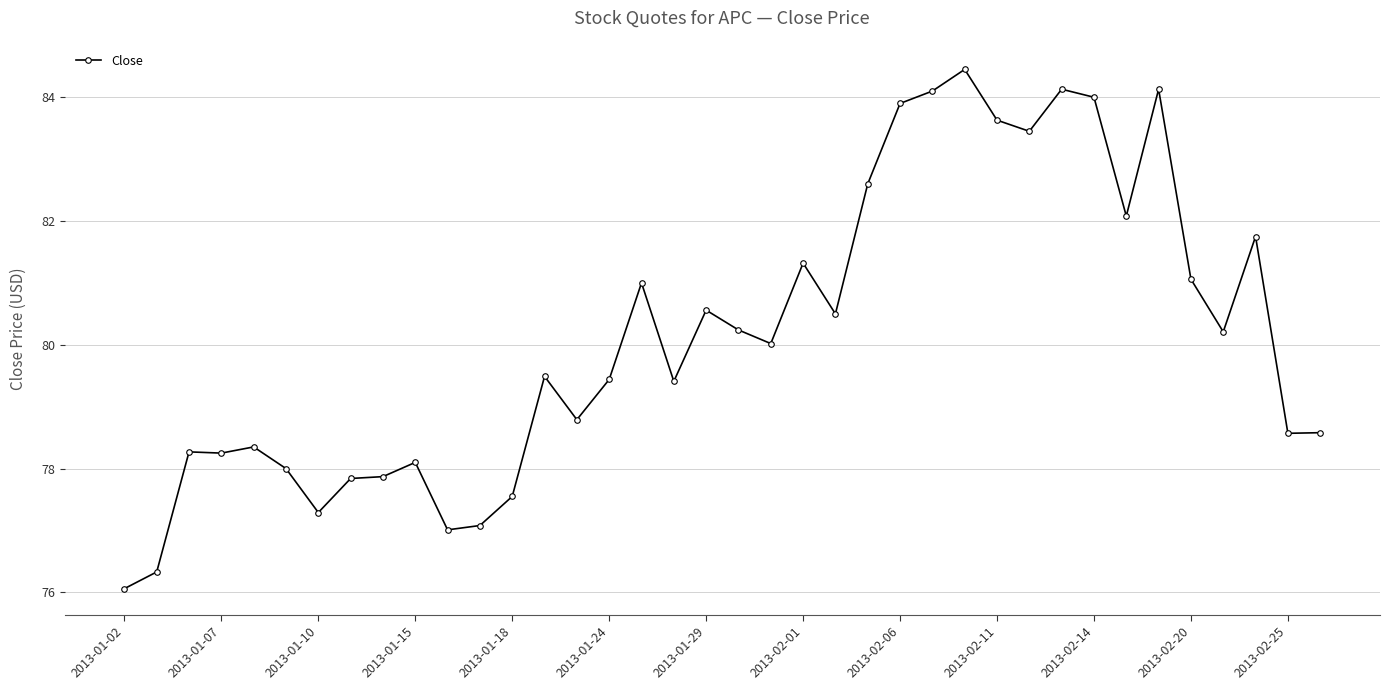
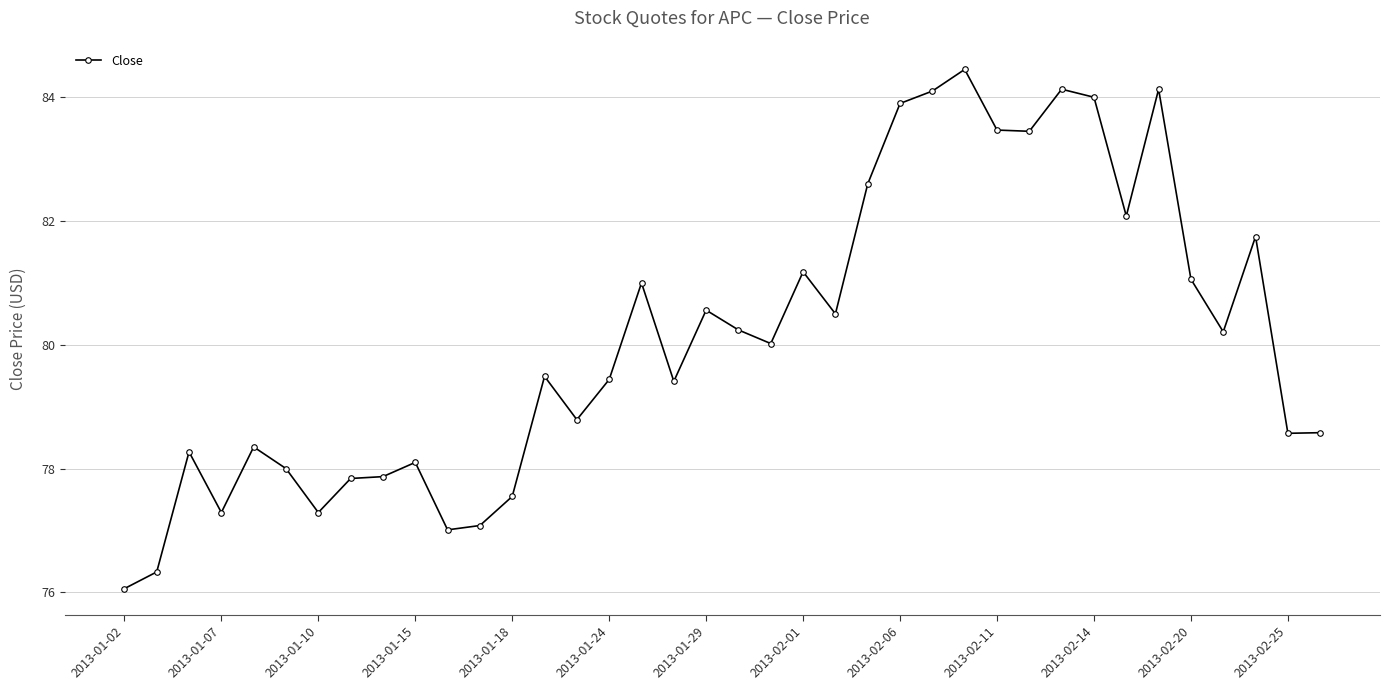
  {
    "2013-01-02": 76.1,
-   "2013-01-07": 78.3,
+   "2013-01-07": 77.3,
    "2013-01-10": 77.3,
    "2013-01-15": 78.1,
    "2013-01-18": 77.6,
    "2013-01-24": 79.4,
    "2013-01-29": 80.6,
-   "2013-02-01": 81.3,
+   "2013-02-01": 81.2,
    "2013-02-06": 83.9,
-   "2013-02-11": 83.6,
+   "2013-02-11": 83.5,
    "2013-02-14": 84.0,
    "2013-02-20": 81.1,
    "2013-02-25": 78.6
  }
